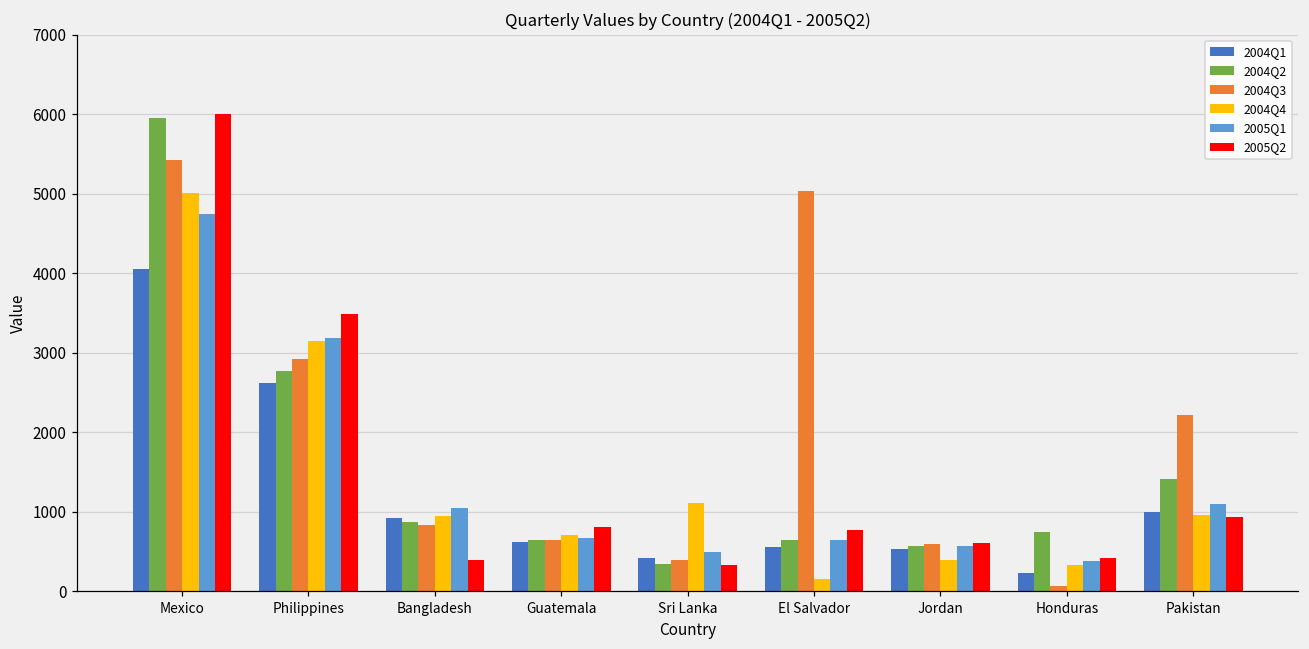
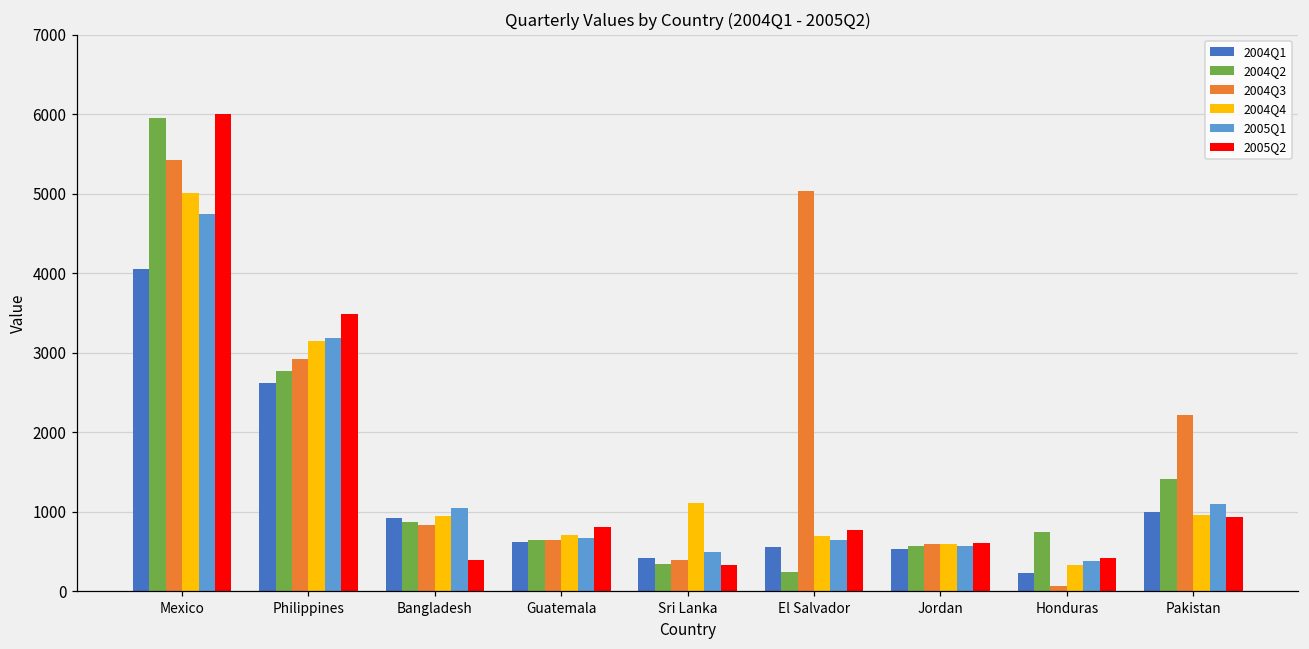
  {
    "2004Q2": {
      "Mexico": 6000,
      "Philippines": 2800,
      "Bangladesh": 900,
      "Guatemala": 600,
      "Sri Lanka": 400,
-     "El Salvador": 700,
+     "El Salvador": 200,
      "Jordan": 600,
      "Honduras": 800,
      "Pakistan": 1400
    },
    "2004Q3": {
      "Mexico": 5400,
      "Philippines": 2900,
      "Bangladesh": 800,
      "Guatemala": 600,
      "Sri Lanka": 400,
      "El Salvador": 5000,
      "Jordan": 600,
      "Honduras": 100,
      "Pakistan": 2200
    },
    "2004Q4": {
      "Mexico": 5000,
      "Philippines": 3100,
      "Bangladesh": 900,
      "Guatemala": 700,
      "Sri Lanka": 1100,
-     "El Salvador": 200,
-     "Jordan": 400,
+     "El Salvador": 700,
+     "Jordan": 600,
      "Honduras": 300,
      "Pakistan": 1000
    },
    "2005Q2": {
      "Mexico": 6000,
      "Philippines": 3500,
      "Bangladesh": 400,
      "Guatemala": 800,
      "Sri Lanka": 300,
      "El Salvador": 800,
      "Jordan": 600,
      "Honduras": 400,
      "Pakistan": 900
    }
  }
